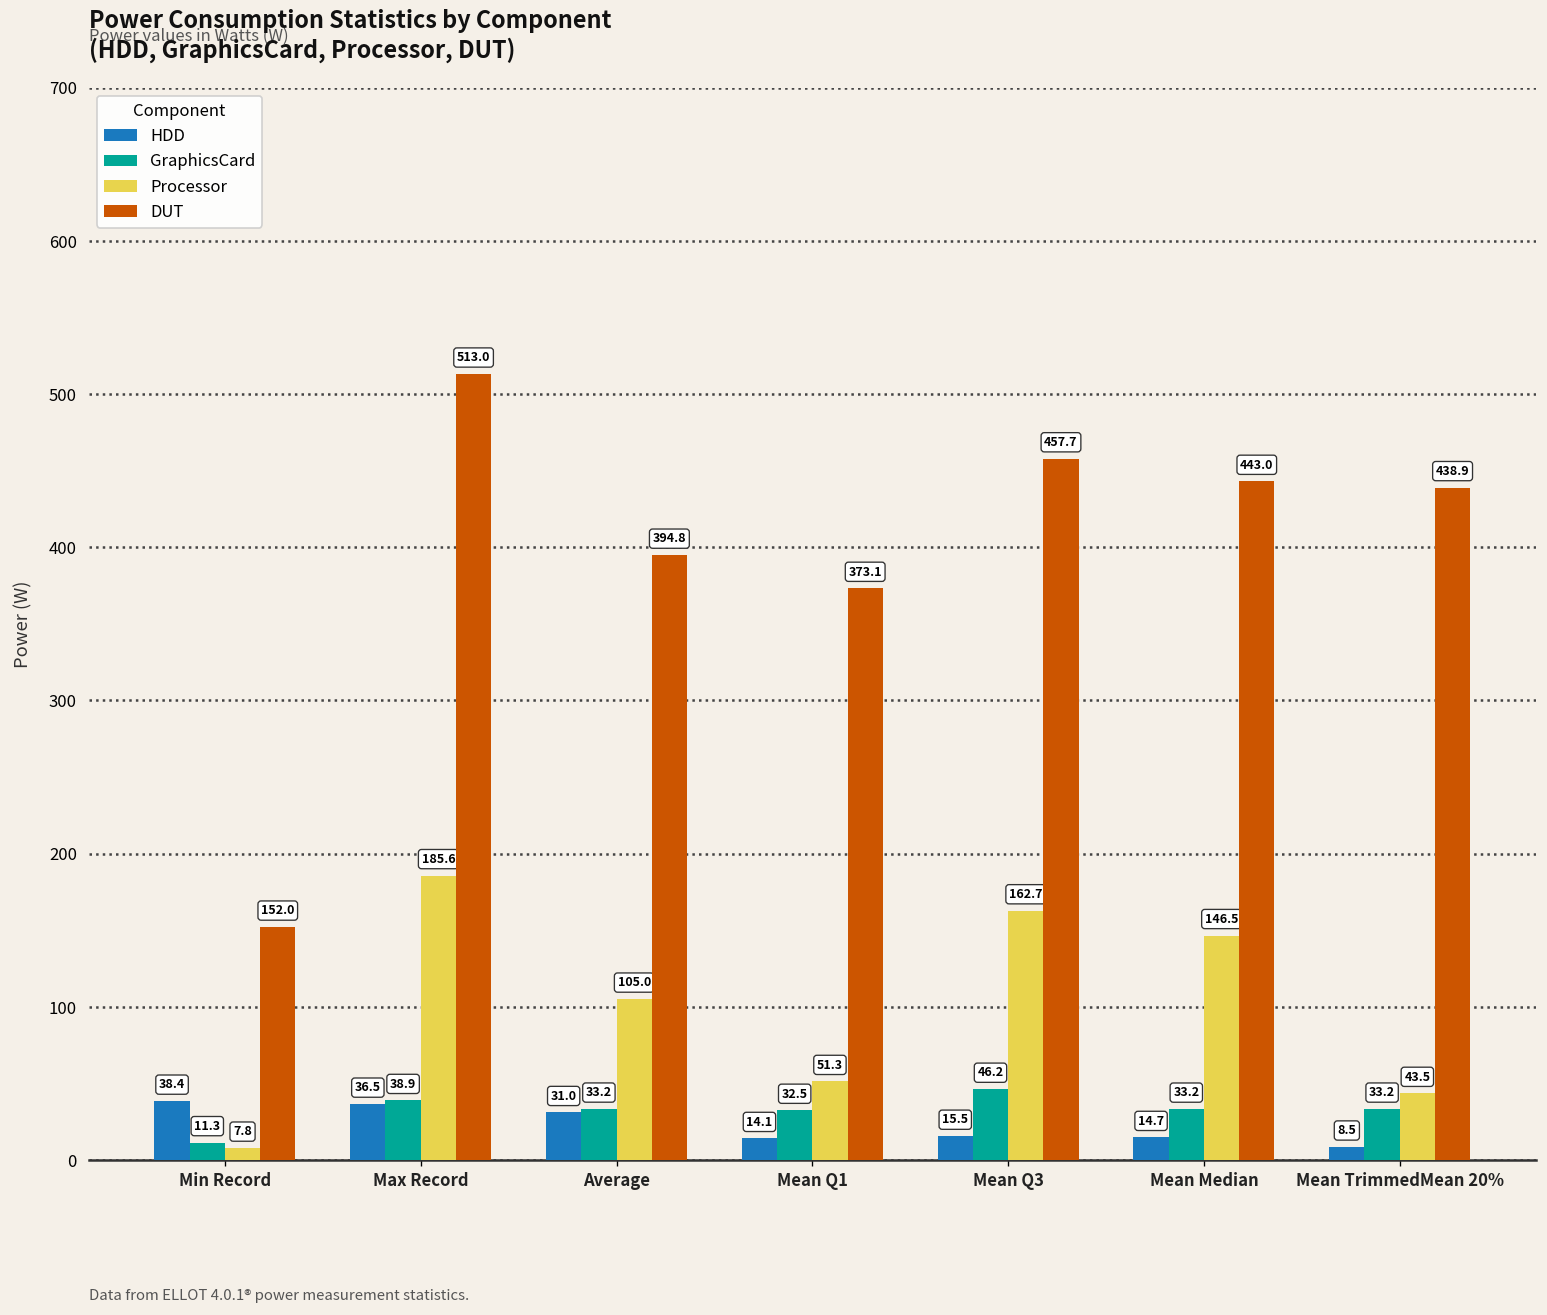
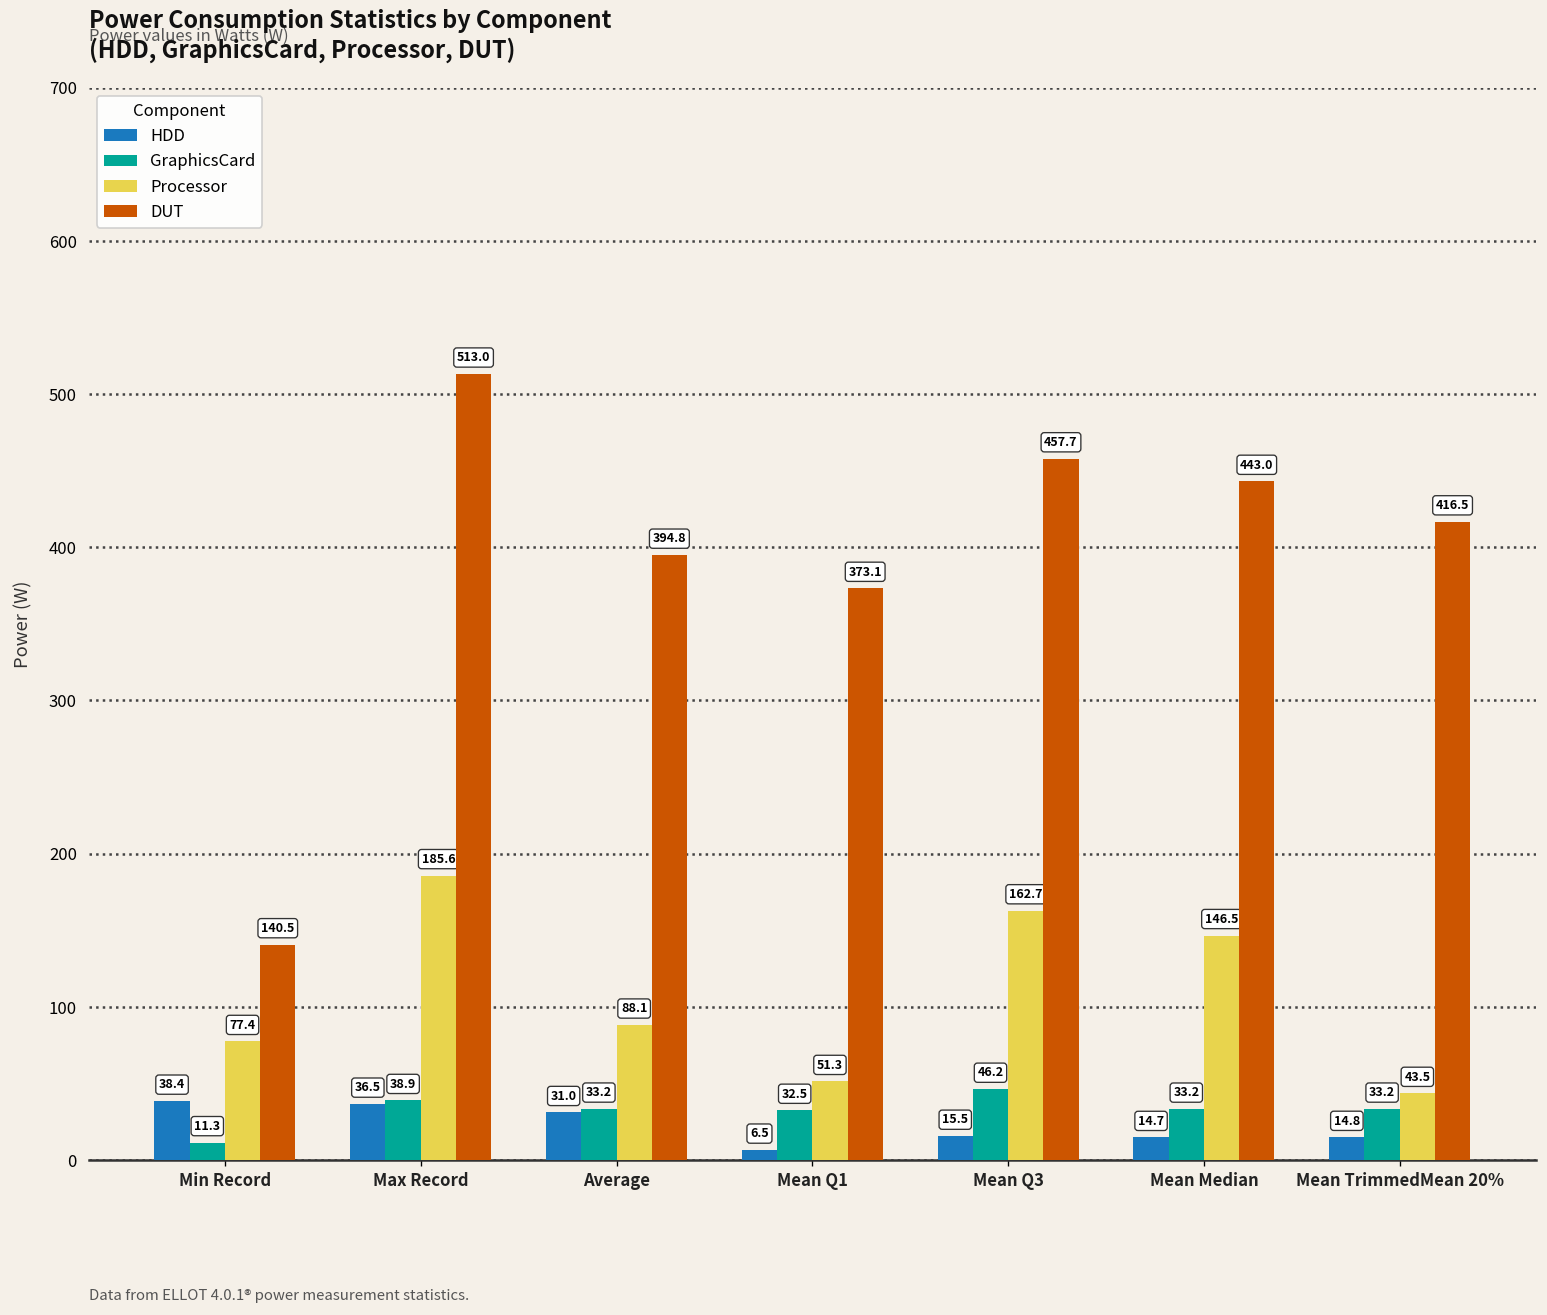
  {
    "HDD": {
-     "Mean Q1": 14.1,
-     "Mean TrimmedMean 20%": 8.5
+     "Mean Q1": 6.5,
+     "Mean TrimmedMean 20%": 14.8
    },
    "Processor": {
-     "Min Record": 7.8,
-     "Average": 105.0
+     "Min Record": 77.4,
+     "Average": 88.1
    },
    "DUT": {
-     "Min Record": 152.0,
-     "Mean TrimmedMean 20%": 438.9
+     "Min Record": 140.5,
+     "Mean TrimmedMean 20%": 416.5
    }
  }
